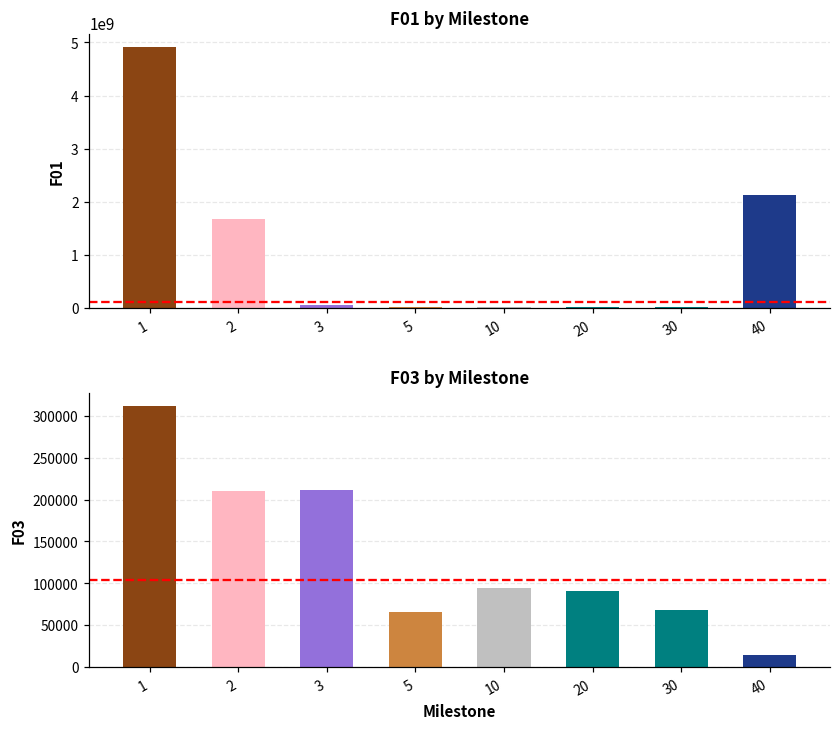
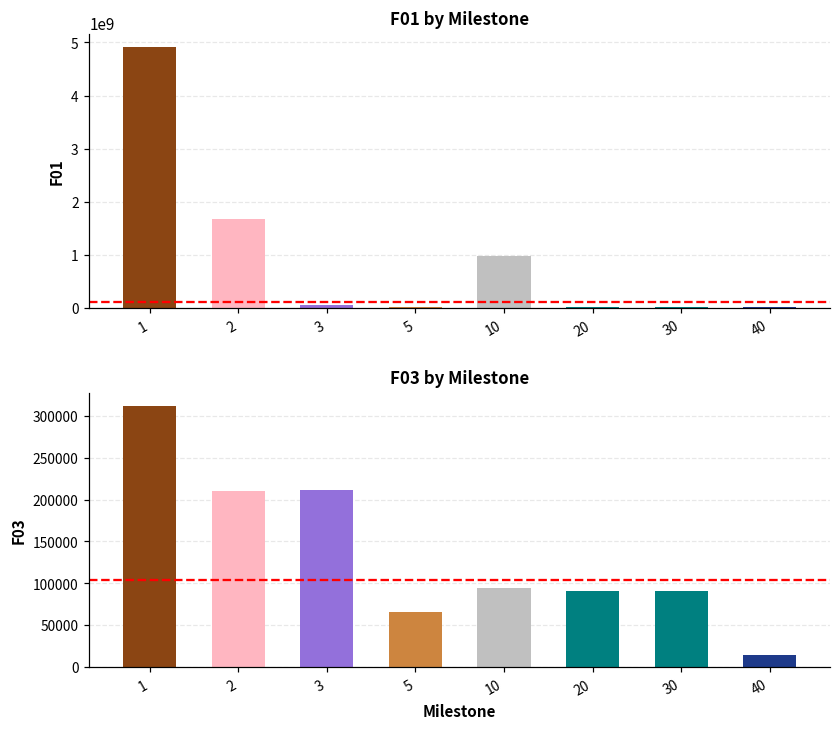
  {
    "F01 by Milestone": {
      "1": 4900000000,
      "2": 1700000000,
-     "10": 0,
-     "40": 2100000000
+     "10": 1000000000,
+     "40": 0
    },
    "F03 by Milestone": {
      "1": 310000,
      "2": 210000,
      "3": 210000,
      "5": 70000,
      "10": 90000,
      "20": 90000,
-     "30": 70000,
+     "30": 90000,
      "40": 10000
    }
  }
